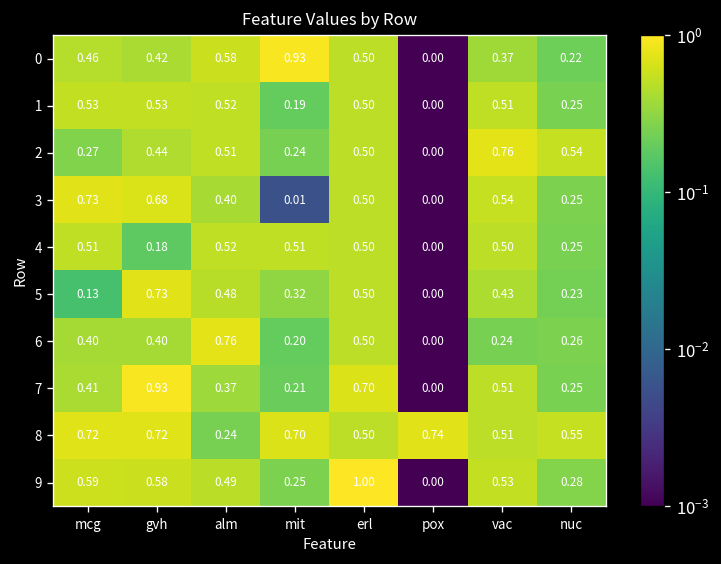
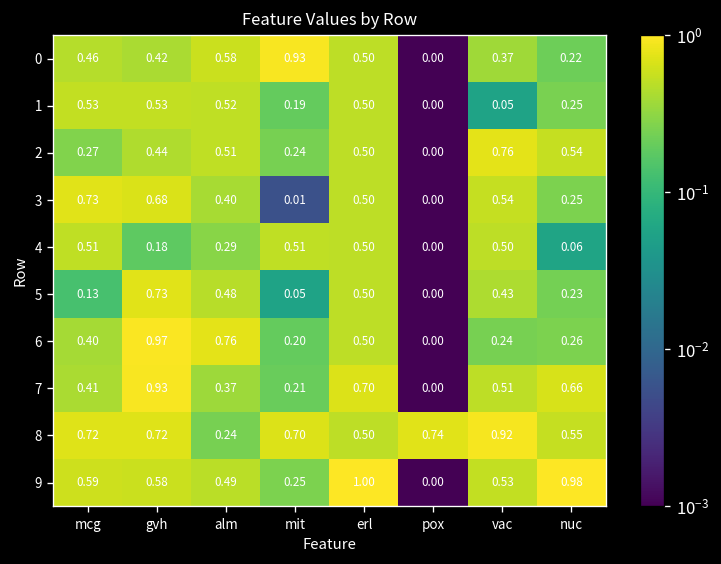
  {
    "0": {
      "mcg": 0.46,
      "gvh": 0.42,
      "alm": 0.58,
      "mit": 0.93,
      "erl": 0.50,
      "pox": 0.00,
      "vac": 0.37,
      "nuc": 0.22
    },
    "1": {
      "mcg": 0.53,
      "gvh": 0.53,
      "alm": 0.52,
      "mit": 0.19,
      "erl": 0.50,
      "pox": 0.00,
-     "vac": 0.51,
+     "vac": 0.05,
      "nuc": 0.25
    },
    "2": {
      "mcg": 0.27,
      "gvh": 0.44,
      "alm": 0.51,
      "mit": 0.24,
      "erl": 0.50,
      "pox": 0.00,
      "vac": 0.76,
      "nuc": 0.54
    },
    "3": {
      "mcg": 0.73,
      "gvh": 0.68,
      "alm": 0.40,
      "mit": 0.01,
      "erl": 0.50,
      "pox": 0.00,
      "vac": 0.54,
      "nuc": 0.25
    },
    "4": {
      "mcg": 0.51,
      "gvh": 0.18,
-     "alm": 0.52,
+     "alm": 0.29,
      "mit": 0.51,
      "erl": 0.50,
      "pox": 0.00,
      "vac": 0.50,
-     "nuc": 0.25
+     "nuc": 0.06
    },
    "5": {
      "mcg": 0.13,
      "gvh": 0.73,
      "alm": 0.48,
-     "mit": 0.32,
+     "mit": 0.05,
      "erl": 0.50,
      "pox": 0.00,
      "vac": 0.43,
      "nuc": 0.23
    },
    "6": {
      "mcg": 0.40,
-     "gvh": 0.40,
+     "gvh": 0.97,
      "alm": 0.76,
      "mit": 0.20,
      "erl": 0.50,
      "pox": 0.00,
      "vac": 0.24,
      "nuc": 0.26
    },
    "7": {
      "mcg": 0.41,
      "gvh": 0.93,
      "alm": 0.37,
      "mit": 0.21,
      "erl": 0.70,
      "pox": 0.00,
      "vac": 0.51,
-     "nuc": 0.25
+     "nuc": 0.66
    },
    "8": {
      "mcg": 0.72,
      "gvh": 0.72,
      "alm": 0.24,
      "mit": 0.70,
      "erl": 0.50,
      "pox": 0.74,
-     "vac": 0.51,
+     "vac": 0.92,
      "nuc": 0.55
    },
    "9": {
      "mcg": 0.59,
      "gvh": 0.58,
      "alm": 0.49,
      "mit": 0.25,
      "erl": 1.00,
      "pox": 0.00,
      "vac": 0.53,
-     "nuc": 0.28
+     "nuc": 0.98
    }
  }
